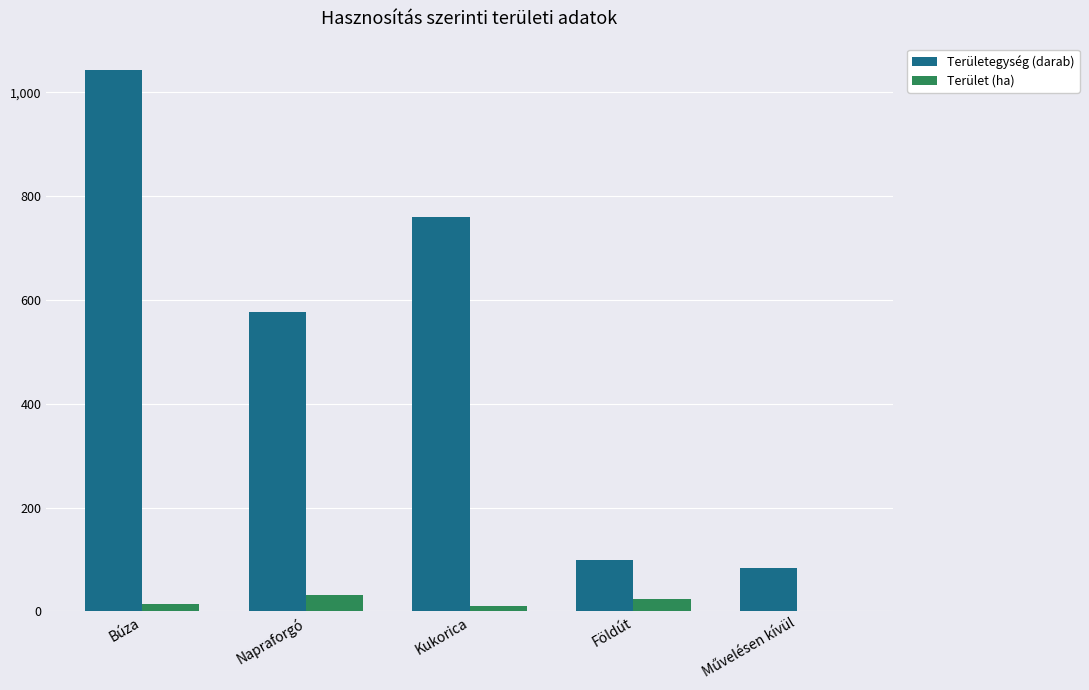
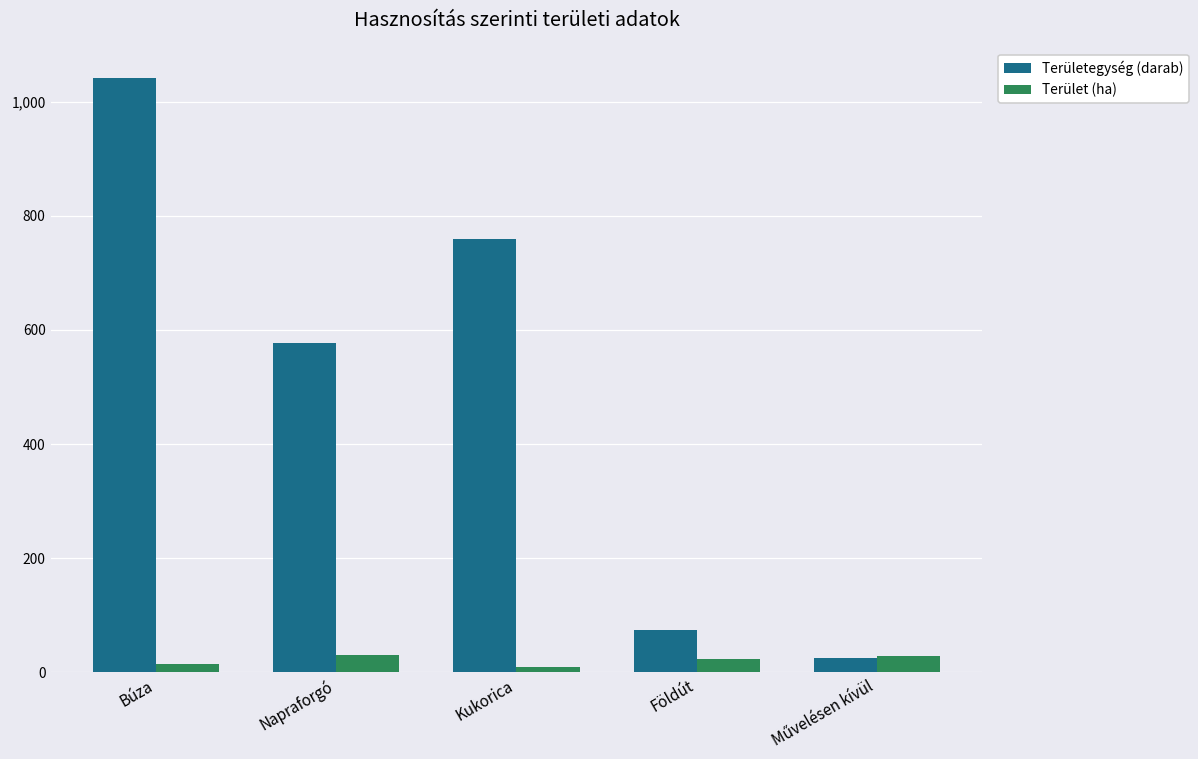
  {
    "Területegység (darab)": {
      "Búza": "1,040",
      "Napraforgó": "580",
      "Kukorica": "760",
-     "Földút": "100",
-     "Művelésen kívül": "80"
+     "Földút": "70",
+     "Művelésen kívül": "30"
    },
    "Terület (ha)": {
      "Búza": "20",
      "Napraforgó": "30",
      "Kukorica": "10",
      "Földút": "20",
-     "Művelésen kívül": "0"
+     "Művelésen kívül": "30"
    }
  }
